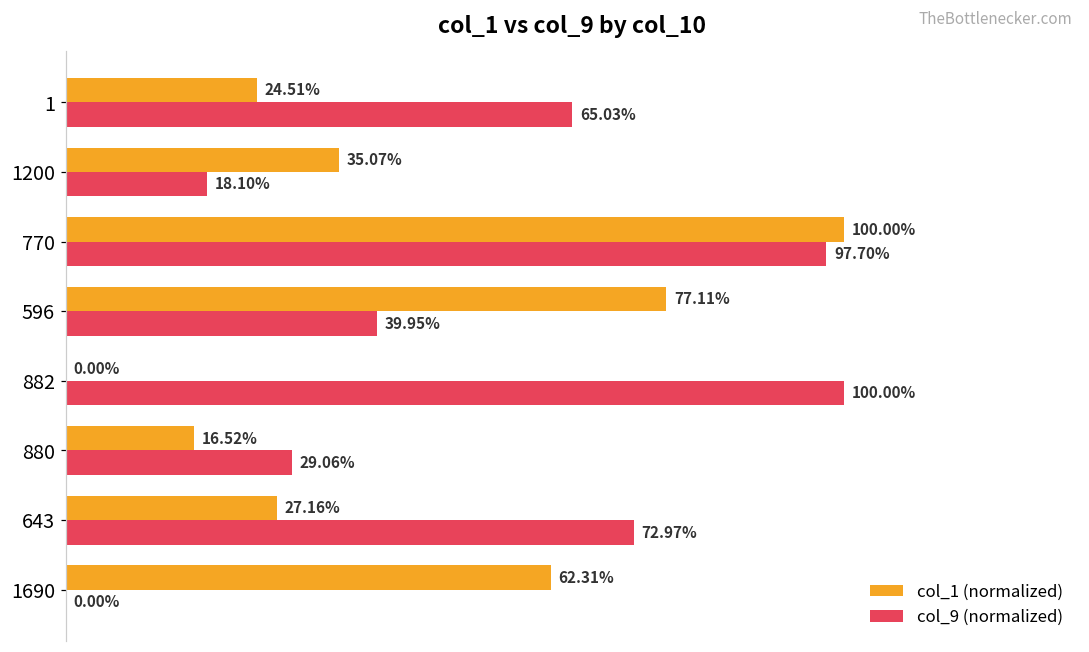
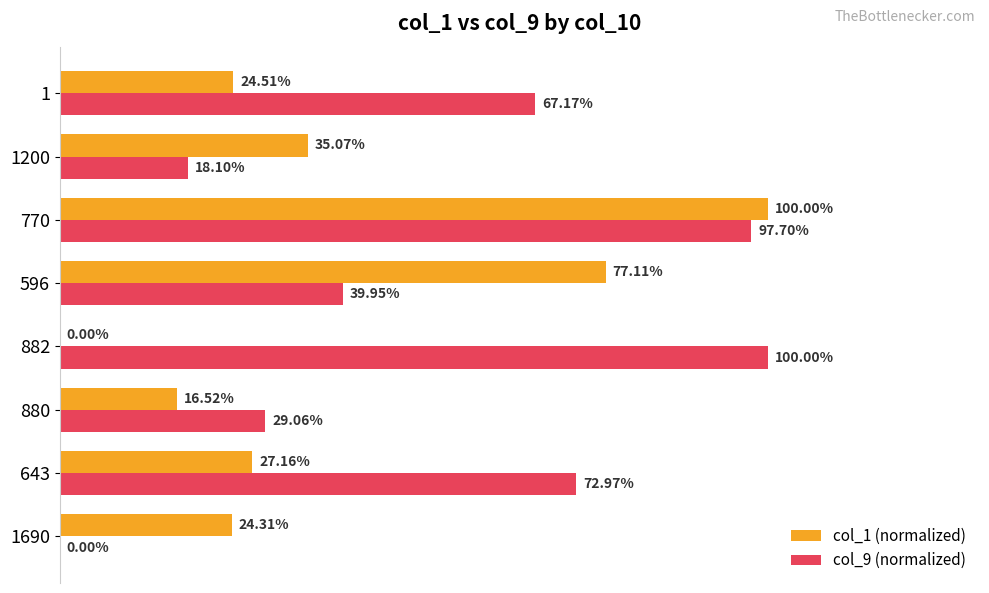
  {
    "col_1 (normalized)": {
      "1": "24.51%",
      "1200": "35.07%",
      "770": "100.00%",
      "596": "77.11%",
      "882": "0.00%",
      "880": "16.52%",
      "643": "27.16%",
-     "1690": "62.31%"
+     "1690": "24.31%"
    },
    "col_9 (normalized)": {
-     "1": "65.03%",
+     "1": "67.17%",
      "1200": "18.10%",
      "770": "97.70%",
      "596": "39.95%",
      "882": "100.00%",
      "880": "29.06%",
      "643": "72.97%",
      "1690": "0.00%"
    }
  }
